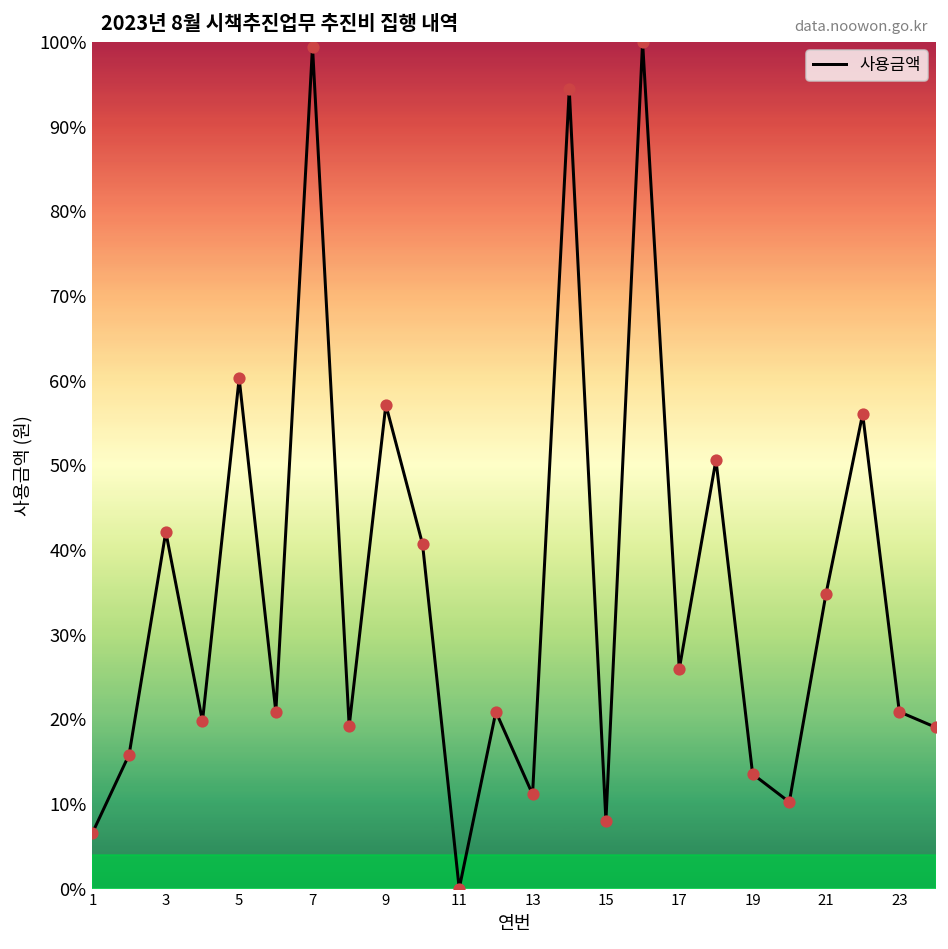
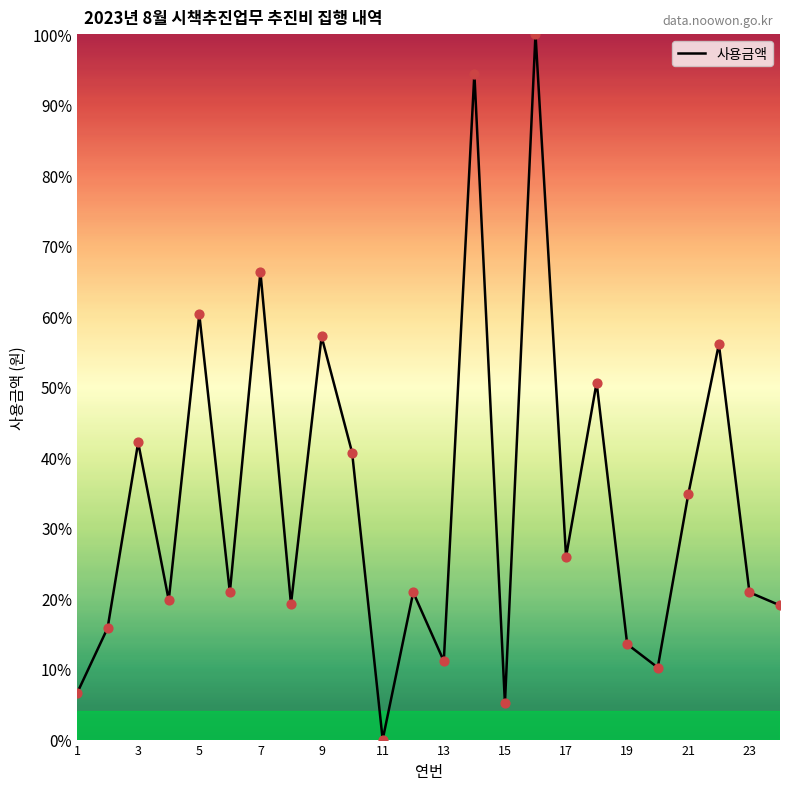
  {
    "1": "7%",
    "3": "42%",
    "5": "60%",
-   "7": "99%",
+   "7": "66%",
    "9": "57%",
    "13": "11%",
-   "15": "8%",
+   "15": "5%",
    "17": "26%",
    "19": "14%",
    "21": "35%",
    "23": "21%"
  }
